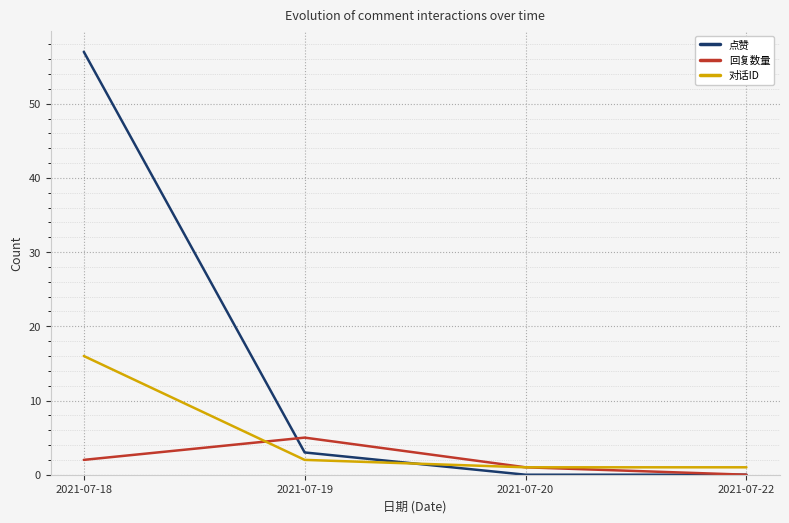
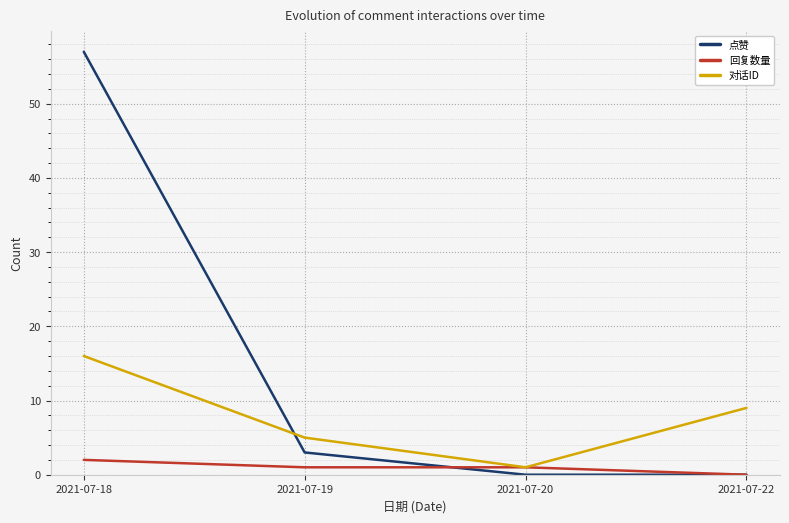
  {
    "点赞": {
      "2021-07-18": 57,
      "2021-07-19": 3,
      "2021-07-20": 0
    },
    "回复数量": {
      "2021-07-18": 2,
-     "2021-07-19": 5
+     "2021-07-19": 1
    },
    "对话ID": {
      "2021-07-18": 16,
-     "2021-07-19": 2,
-     "2021-07-22": 1
+     "2021-07-19": 5,
+     "2021-07-22": 9
    }
  }
